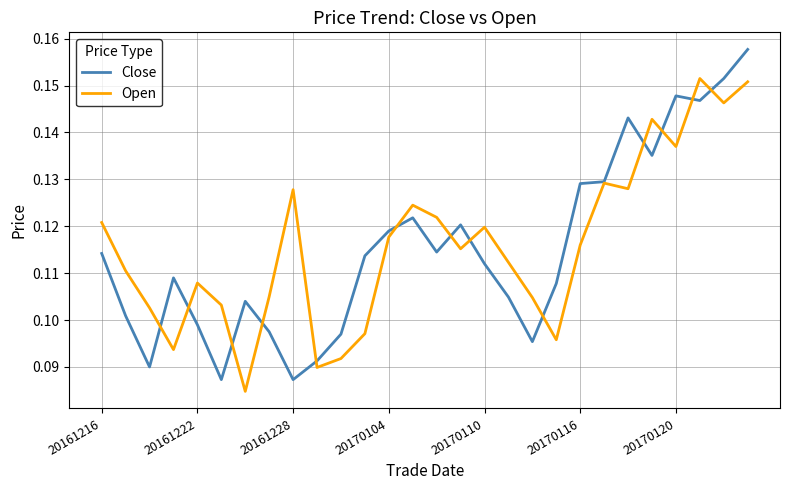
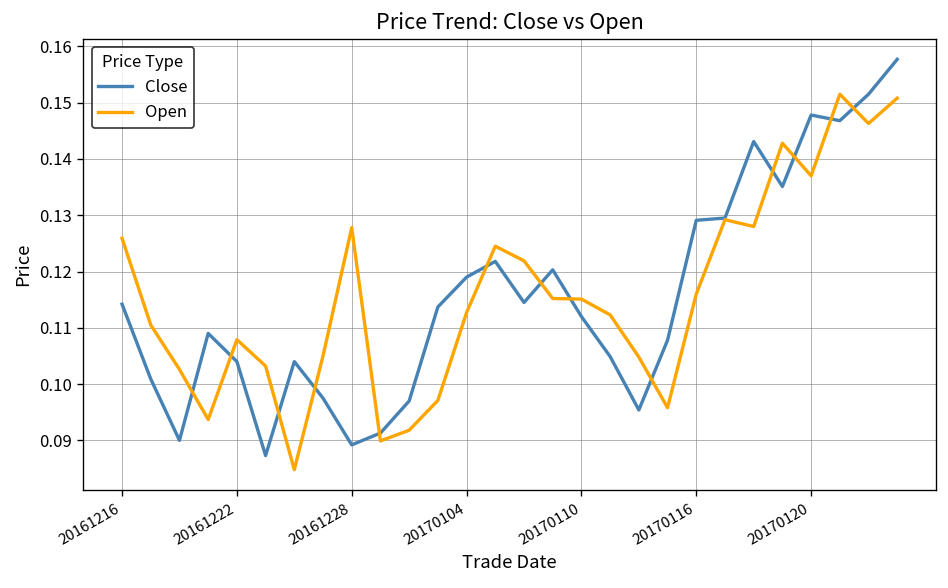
  {
    "Close": {
      "20161216": 0.114,
-     "20161222": 0.099,
-     "20161228": 0.087,
+     "20161222": 0.104,
+     "20161228": 0.089,
      "20170104": 0.119,
      "20170110": 0.112,
      "20170116": 0.129,
      "20170120": 0.148
    },
    "Open": {
-     "20161216": 0.121,
+     "20161216": 0.126,
      "20161222": 0.108,
      "20161228": 0.128,
-     "20170104": 0.118,
-     "20170110": 0.120,
+     "20170104": 0.113,
+     "20170110": 0.115,
      "20170116": 0.116,
      "20170120": 0.137
    }
  }
